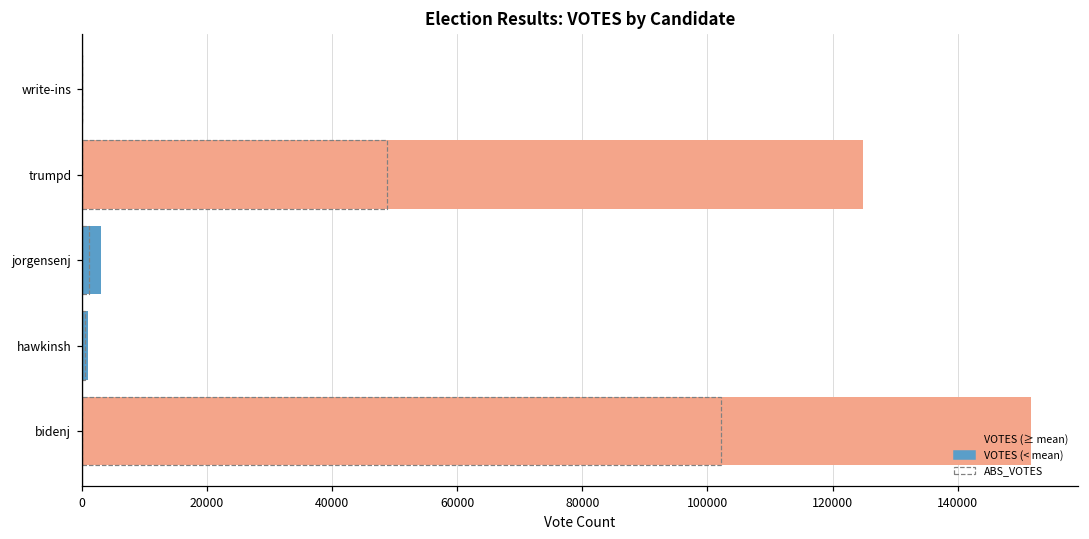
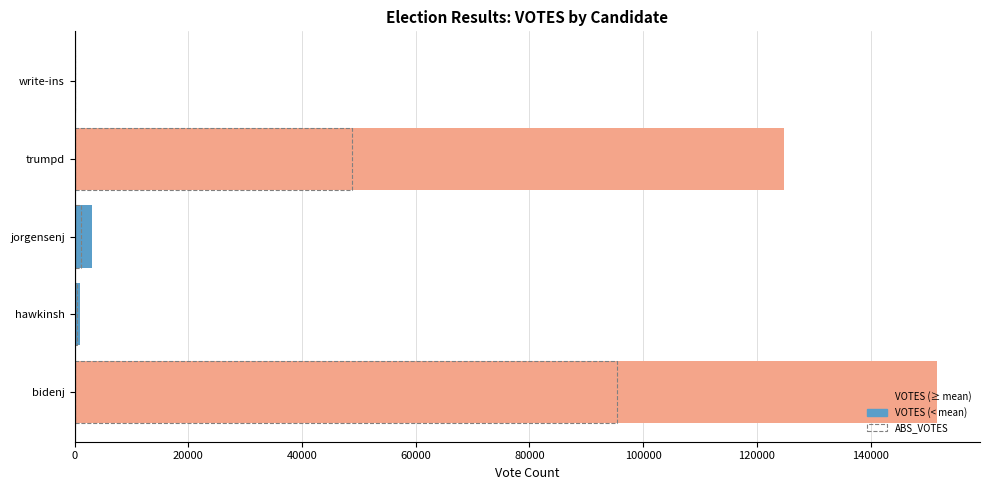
  {
    "ABS_VOTES": {
      "write-ins": 0,
-     "bidenj": 102000
+     "bidenj": 95000
    }
  }
